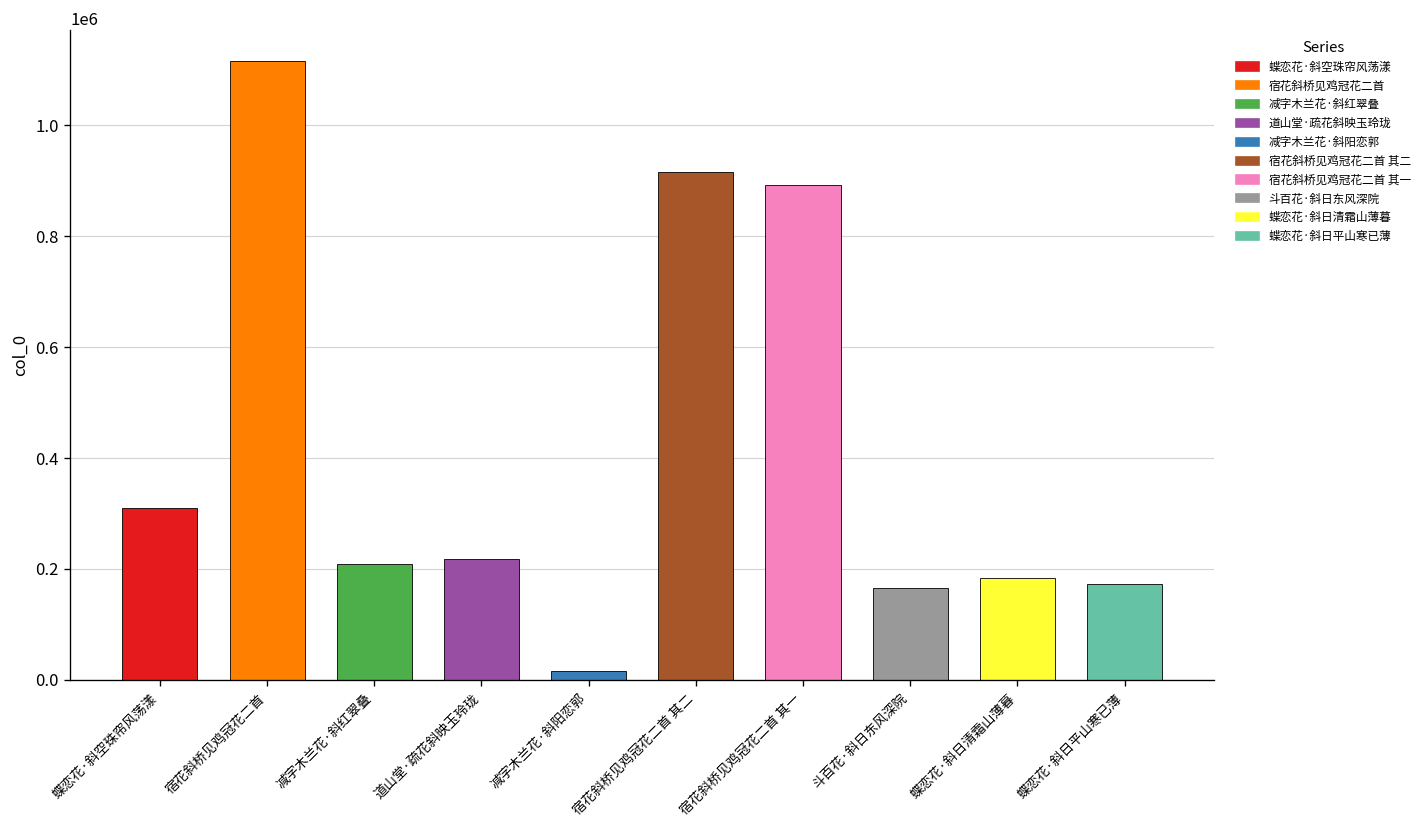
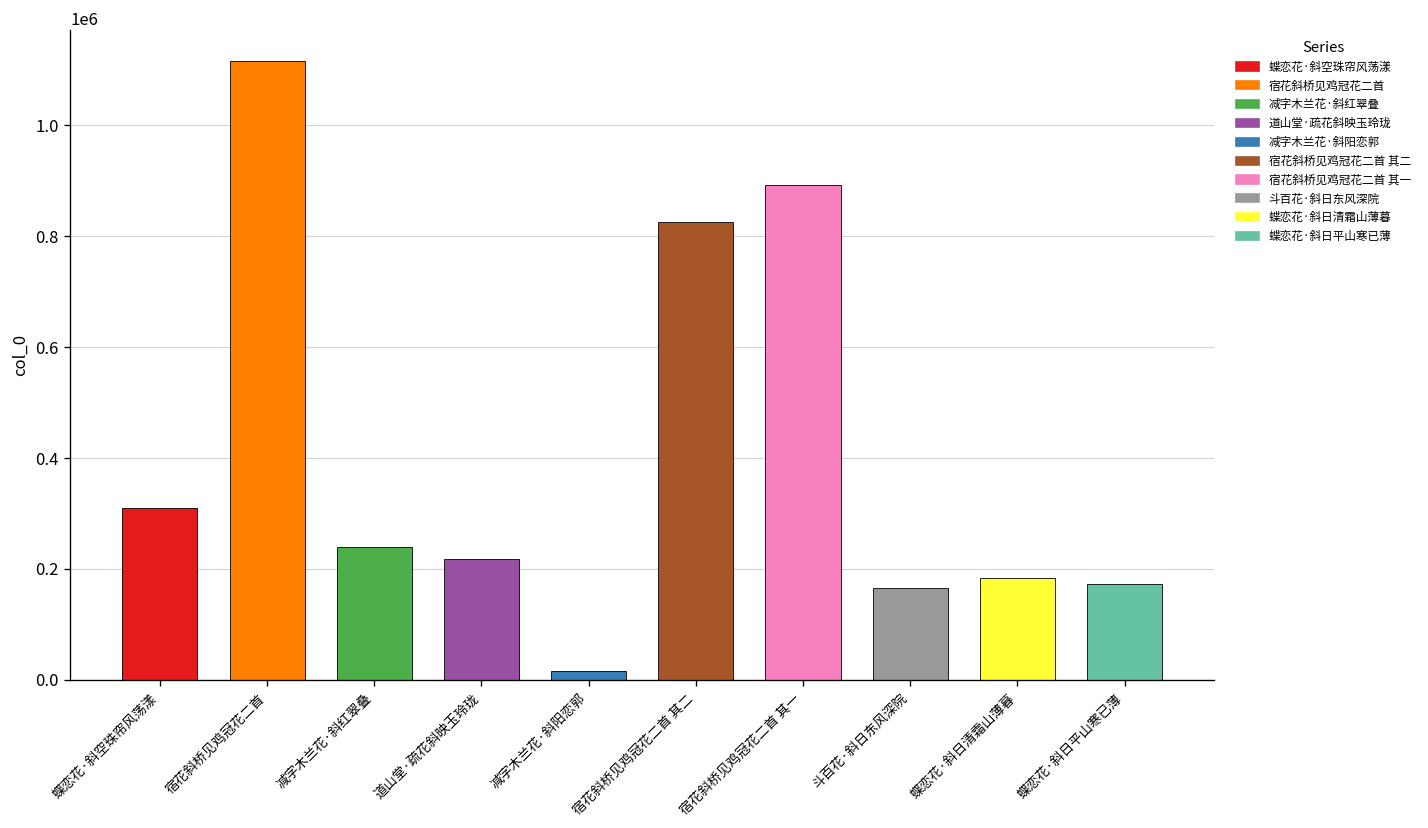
  {
    "蝶恋花·斜空珠帘风荡漾": 310000,
    "宿花斜桥见鸡冠花二首": 1120000,
-   "减字木兰花·斜红翠叠": 210000,
+   "减字木兰花·斜红翠叠": 240000,
    "道山堂·疏花斜映玉玲珑": 220000,
    "减字木兰花·斜阳恋郭": 20000,
-   "宿花斜桥见鸡冠花二首 其二": 920000,
+   "宿花斜桥见鸡冠花二首 其二": 830000,
    "宿花斜桥见鸡冠花二首 其一": 890000,
    "斗百花·斜日东风深院": 170000,
    "蝶恋花·斜日清霜山薄暮": 180000,
    "蝶恋花·斜日平山寒已薄": 170000
  }
